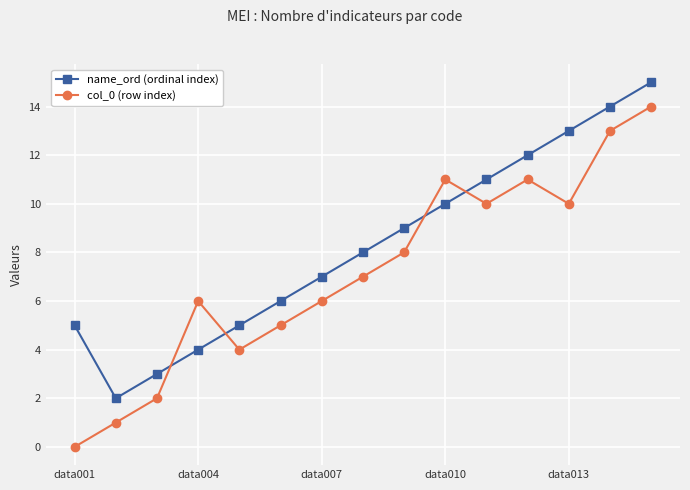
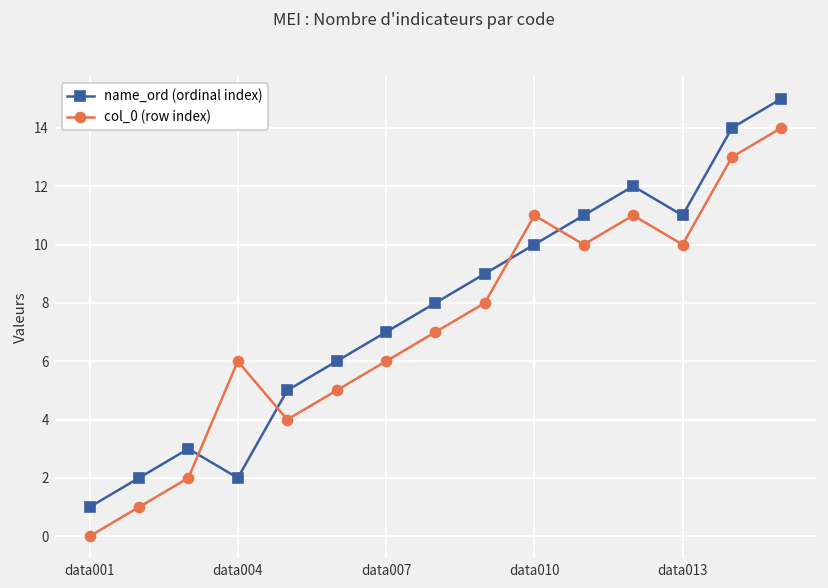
  {
    "name_ord (ordinal index)": {
-     "data001": 5,
-     "data004": 4,
+     "data001": 1,
+     "data004": 2,
      "data007": 7,
      "data010": 10,
-     "data013": 13
+     "data013": 11
    },
    "col_0 (row index)": {
      "data001": 0,
      "data004": 6,
      "data007": 6,
      "data010": 11,
      "data013": 10
    }
  }
